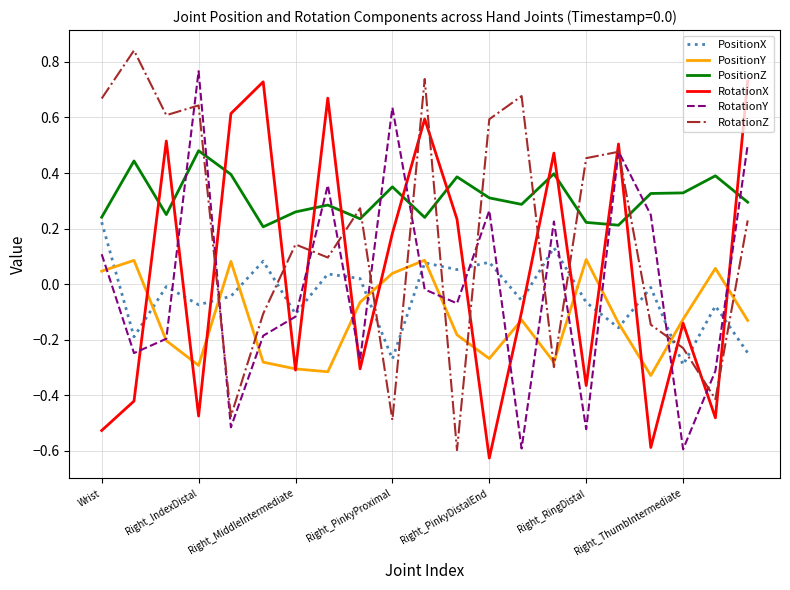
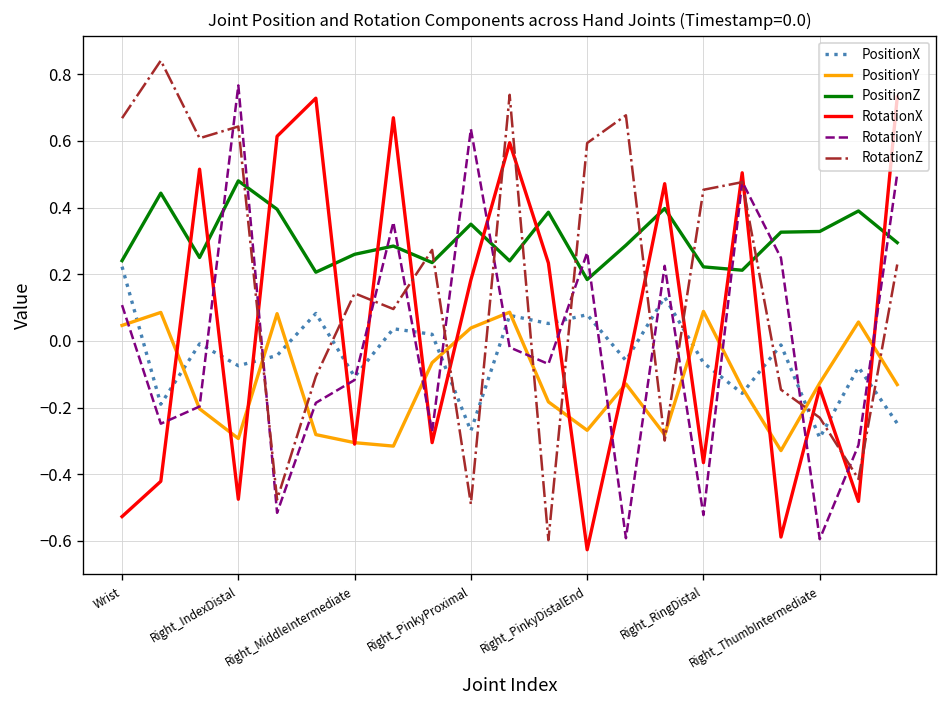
  {
    "PositionX": {
      "Wrist": 0.22,
      "Right_IndexDistal": -0.07,
      "Right_MiddleIntermediate": -0.11,
      "Right_PinkyProximal": -0.27,
      "Right_PinkyDistalEnd": 0.08,
      "Right_RingDistal": -0.07,
      "Right_ThumbIntermediate": -0.29
    },
    "PositionY": {
      "Wrist": 0.05,
      "Right_IndexDistal": -0.29,
      "Right_PinkyProximal": 0.04,
      "Right_PinkyDistalEnd": -0.27,
      "Right_RingDistal": 0.09,
      "Right_ThumbIntermediate": -0.13
    },
    "PositionZ": {
      "Wrist": 0.24,
      "Right_IndexDistal": 0.48,
      "Right_MiddleIntermediate": 0.26,
      "Right_PinkyProximal": 0.35,
-     "Right_PinkyDistalEnd": 0.31,
+     "Right_PinkyDistalEnd": 0.18,
      "Right_RingDistal": 0.22,
      "Right_ThumbIntermediate": 0.33
    },
    "RotationX": {
      "Wrist": -0.53,
      "Right_IndexDistal": -0.48,
      "Right_PinkyProximal": 0.18,
      "Right_PinkyDistalEnd": -0.63,
      "Right_RingDistal": -0.37,
      "Right_ThumbIntermediate": -0.14
    },
    "RotationY": {
      "Wrist": 0.11,
      "Right_IndexDistal": 0.77,
      "Right_MiddleIntermediate": -0.12,
      "Right_PinkyProximal": 0.64,
      "Right_PinkyDistalEnd": 0.26,
      "Right_RingDistal": -0.52,
      "Right_ThumbIntermediate": -0.59
    },
    "RotationZ": {
      "Wrist": 0.67,
      "Right_IndexDistal": 0.64,
      "Right_MiddleIntermediate": 0.14,
      "Right_PinkyProximal": -0.49,
      "Right_PinkyDistalEnd": 0.59,
      "Right_RingDistal": 0.45,
      "Right_ThumbIntermediate": -0.23
    }
  }
